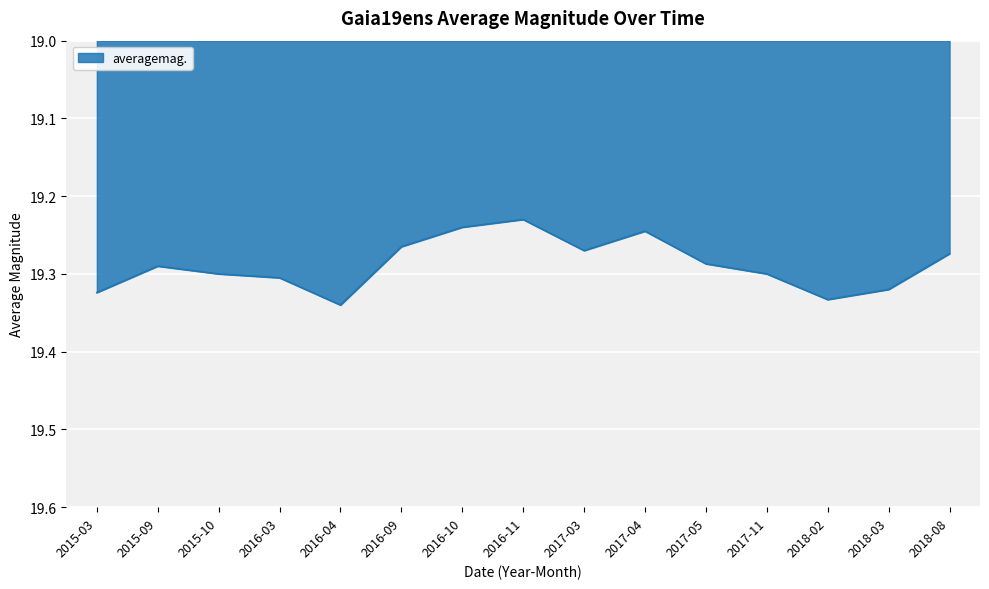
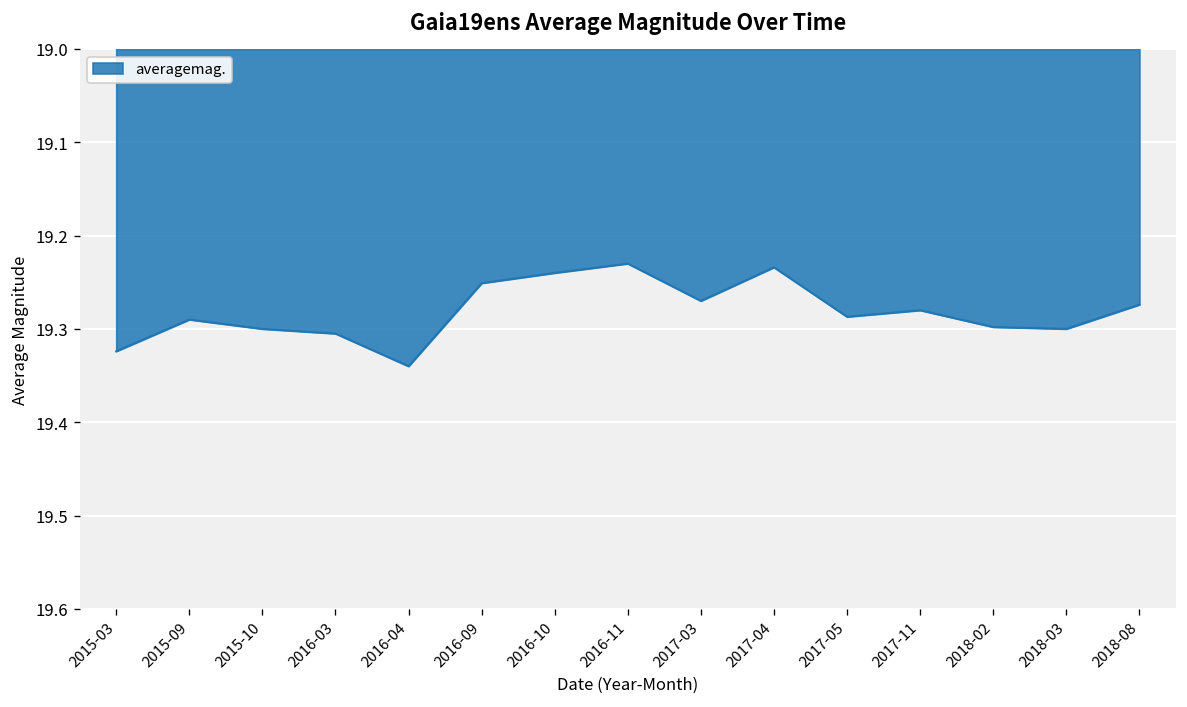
  {
    "2015-03": 19.32,
    "2015-09": 19.29,
    "2015-10": 19.30,
    "2016-03": 19.31,
    "2016-04": 19.34,
-   "2016-09": 19.27,
+   "2016-09": 19.25,
    "2016-10": 19.24,
    "2016-11": 19.23,
    "2017-03": 19.27,
-   "2017-04": 19.25,
+   "2017-04": 19.23,
    "2017-05": 19.29,
-   "2017-11": 19.30,
-   "2018-02": 19.33,
-   "2018-03": 19.32,
+   "2017-11": 19.28,
+   "2018-02": 19.30,
+   "2018-03": 19.30,
    "2018-08": 19.27
  }
